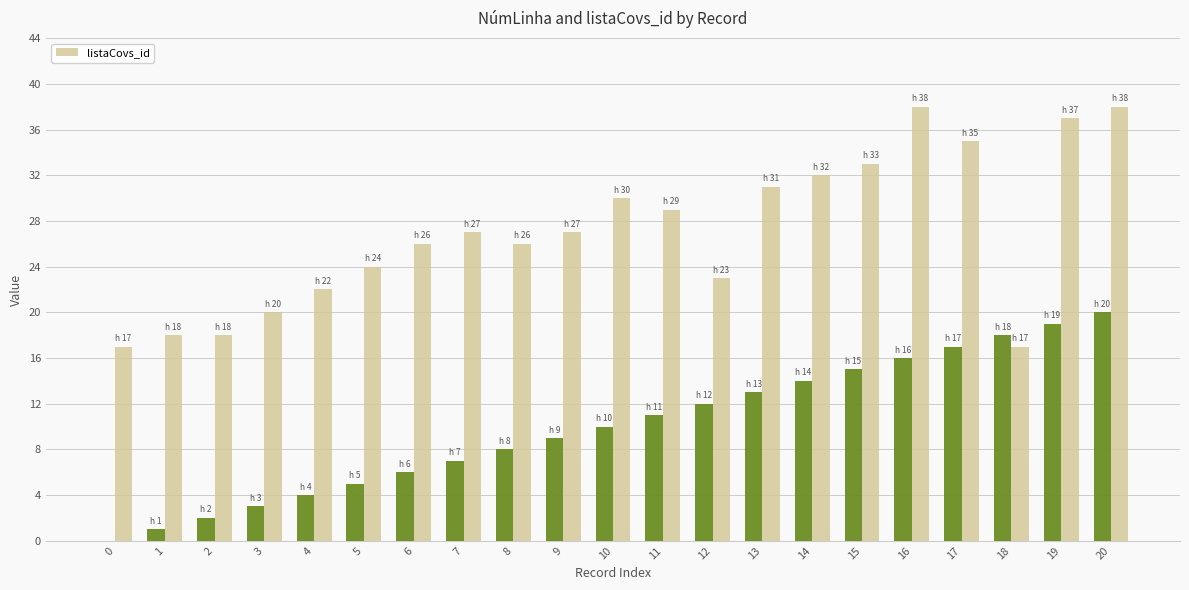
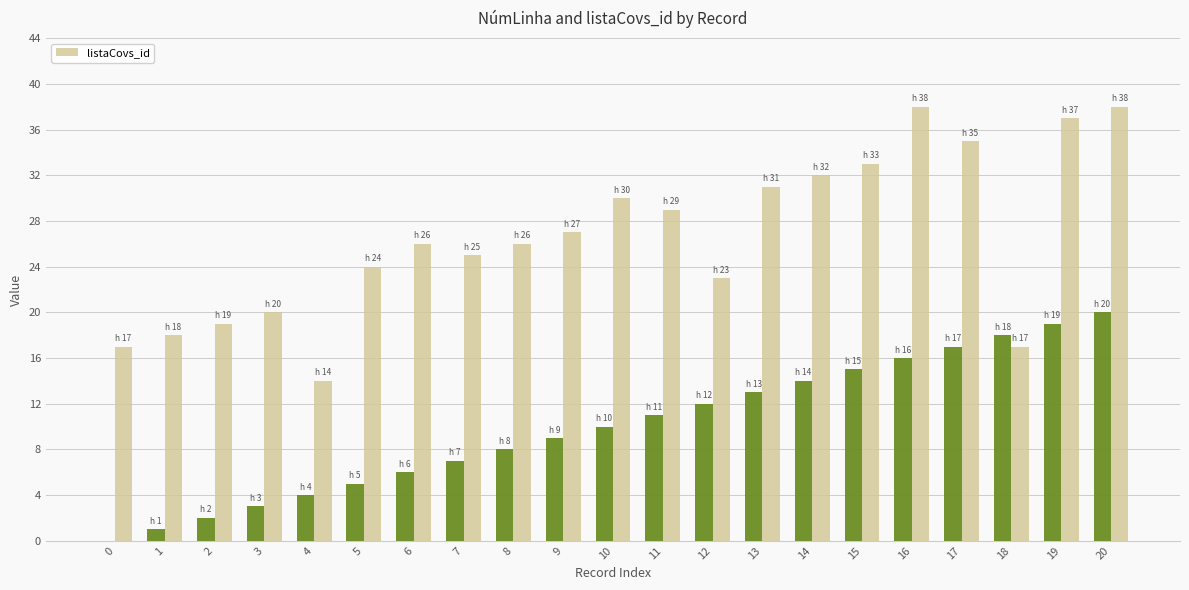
  {
    "listaCovs_id": {
      "0": 17,
      "1": 18,
-     "2": 18,
+     "2": 19,
      "3": 20,
-     "4": 22,
+     "4": 14,
      "5": 24,
      "6": 26,
-     "7": 27,
+     "7": 25,
      "8": 26,
      "9": 27,
      "10": 30,
      "11": 29,
      "12": 23,
      "13": 31,
      "14": 32,
      "15": 33,
      "16": 38,
      "17": 35,
      "18": 17,
      "19": 37,
      "20": 38
    }
  }
